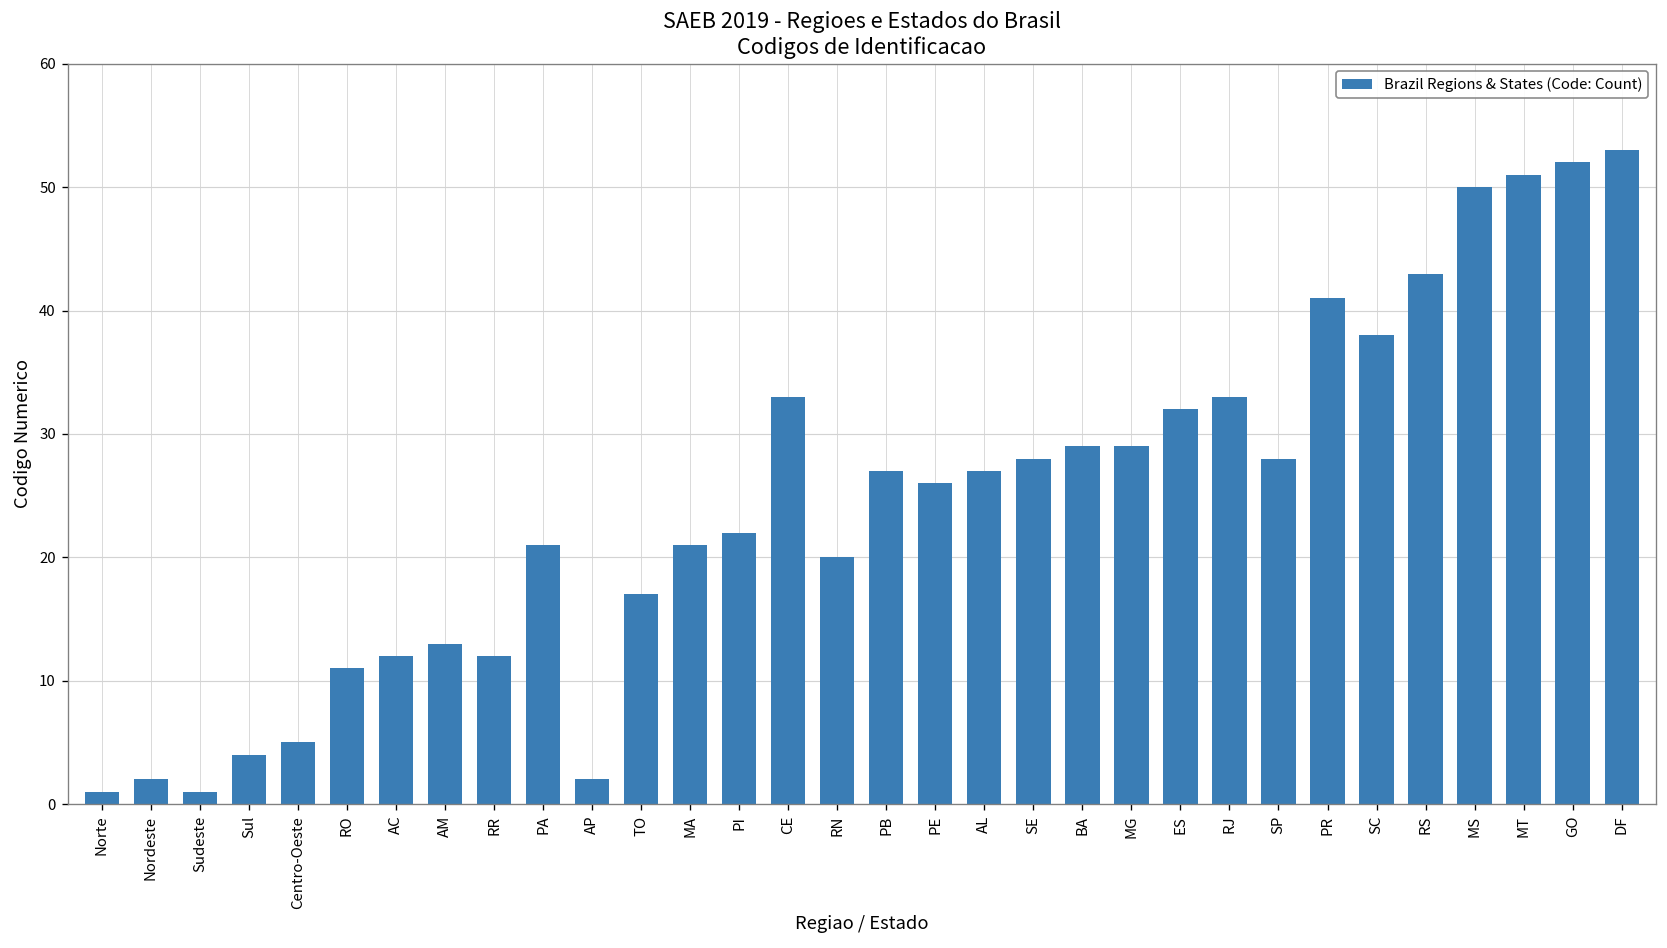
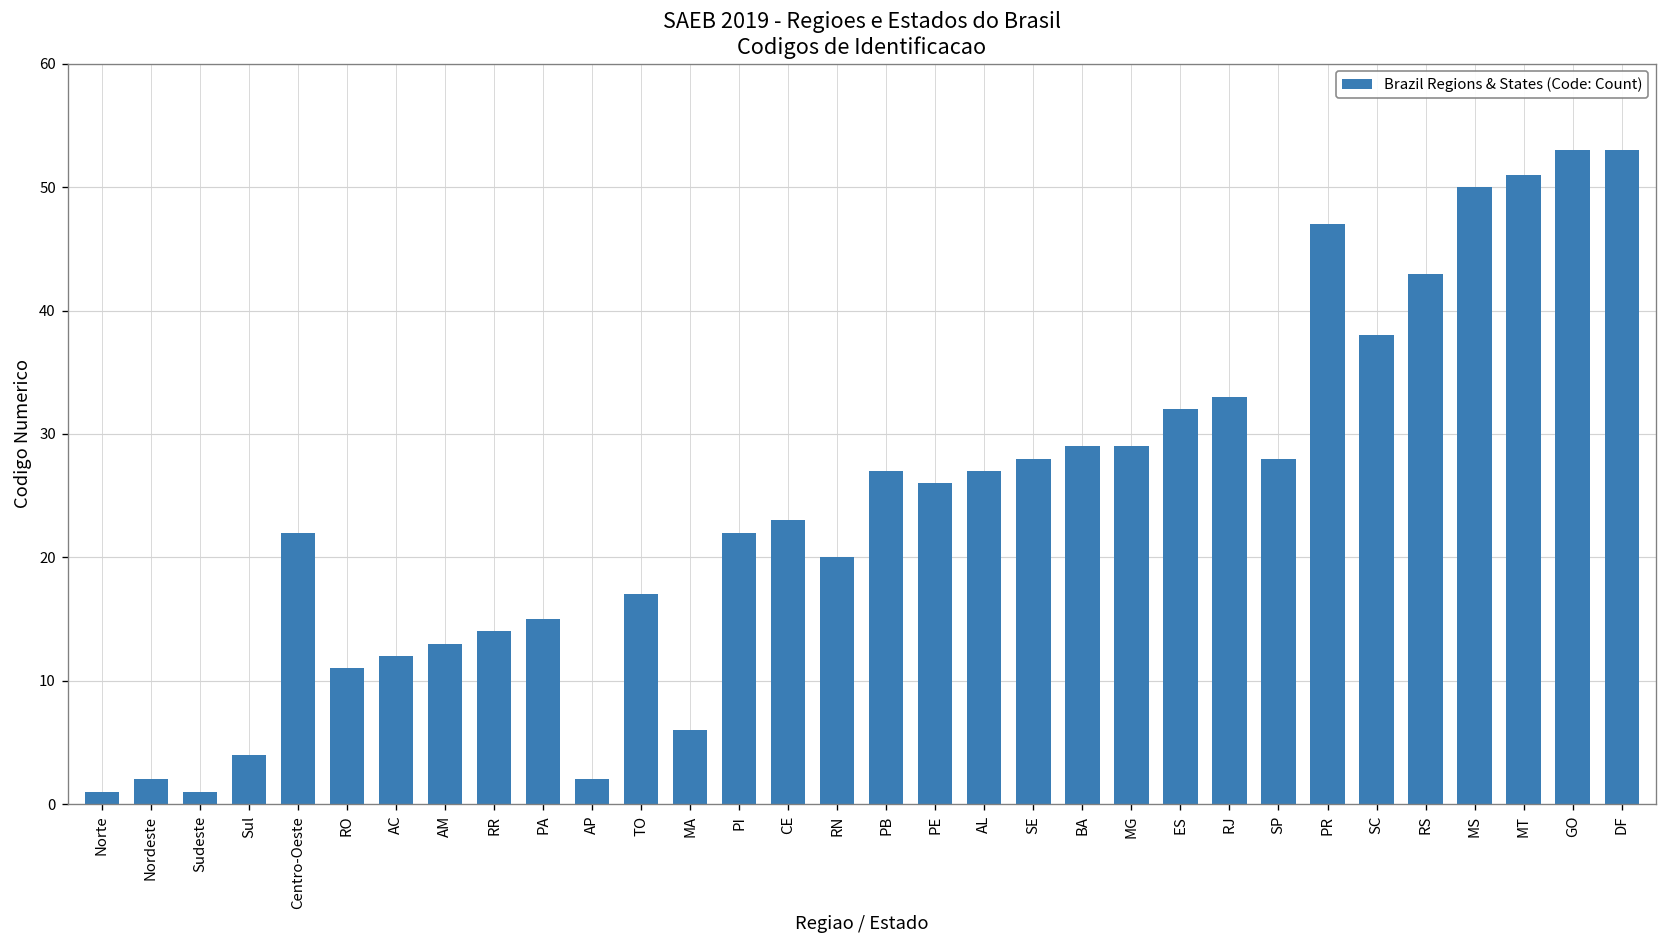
  {
    "Norte": 1,
    "Nordeste": 2,
    "Sudeste": 1,
    "Sul": 4,
-   "Centro-Oeste": 5,
+   "Centro-Oeste": 22,
    "RO": 11,
    "AC": 12,
    "AM": 13,
-   "RR": 12,
-   "PA": 21,
+   "RR": 14,
+   "PA": 15,
    "AP": 2,
    "TO": 17,
-   "MA": 21,
+   "MA": 6,
    "PI": 22,
-   "CE": 33,
+   "CE": 23,
    "RN": 20,
    "PB": 27,
    "PE": 26,
    "AL": 27,
    "SE": 28,
    "BA": 29,
    "MG": 29,
    "ES": 32,
    "RJ": 33,
    "SP": 28,
-   "PR": 41,
+   "PR": 47,
    "SC": 38,
    "RS": 43,
    "MS": 50,
    "MT": 51,
-   "GO": 52,
+   "GO": 53,
    "DF": 53
  }
